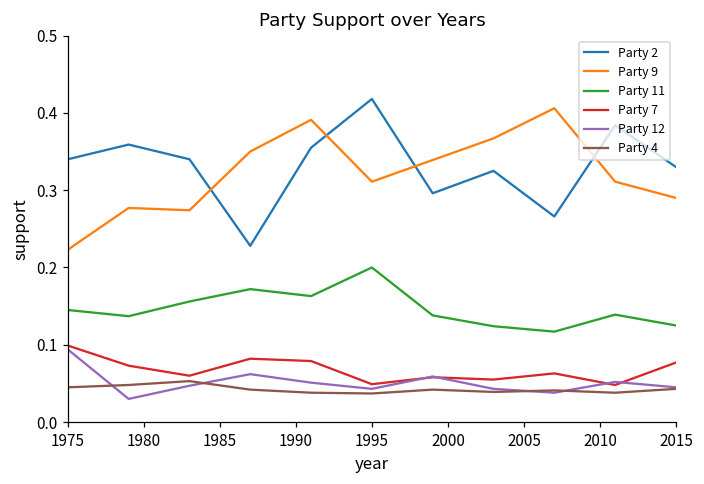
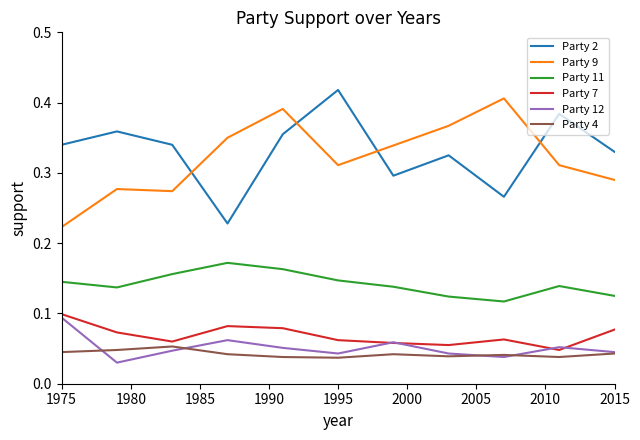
  {
    "Party 2": {
      "1975": 0.34,
      "1995": 0.42,
      "2015": 0.33
    },
    "Party 9": {
      "1975": 0.22,
      "1995": 0.31,
      "2015": 0.29
    },
    "Party 11": {
      "1975": 0.15,
-     "1995": 0.20,
+     "1995": 0.15,
      "2015": 0.13
    },
    "Party 7": {
      "1975": 0.10,
-     "1995": 0.05,
+     "1995": 0.06,
      "2015": 0.08
    },
    "Party 12": {
      "1975": 0.09,
      "1995": 0.04
    },
    "Party 4": {
      "1975": 0.05,
      "1995": 0.04
    }
  }
